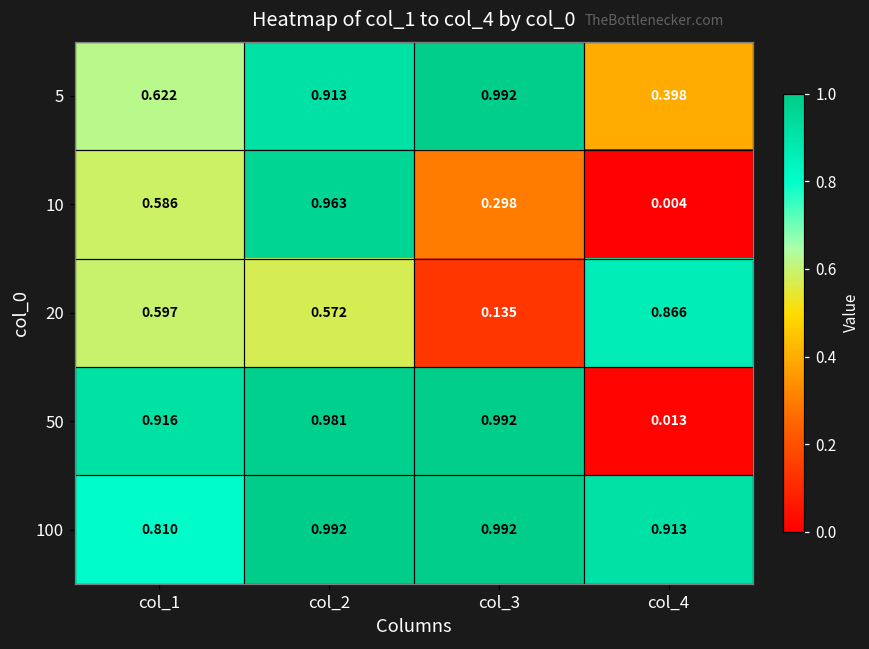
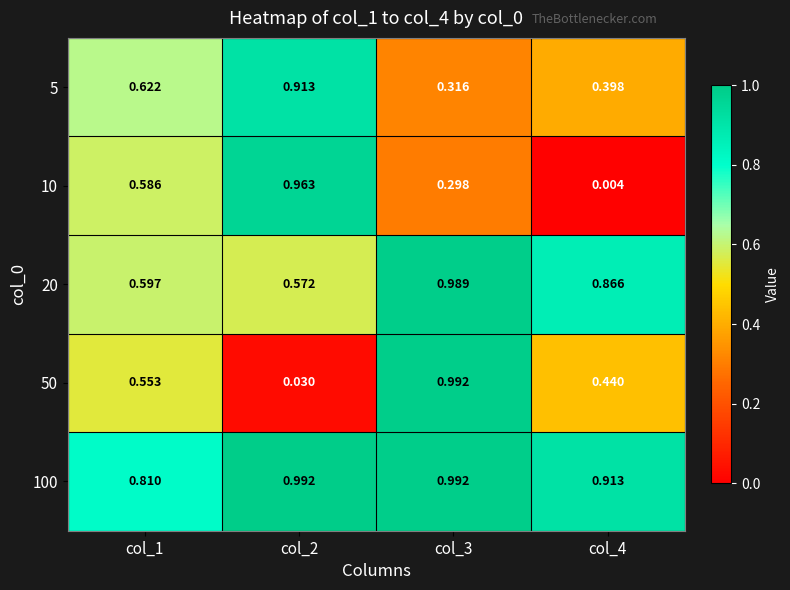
  {
    "5": {
      "col_1": 0.622,
      "col_2": 0.913,
-     "col_3": 0.992,
+     "col_3": 0.316,
      "col_4": 0.398
    },
    "10": {
      "col_1": 0.586,
      "col_2": 0.963,
      "col_3": 0.298,
      "col_4": 0.004
    },
    "20": {
      "col_1": 0.597,
      "col_2": 0.572,
-     "col_3": 0.135,
+     "col_3": 0.989,
      "col_4": 0.866
    },
    "50": {
-     "col_1": 0.916,
-     "col_2": 0.981,
+     "col_1": 0.553,
+     "col_2": 0.030,
      "col_3": 0.992,
-     "col_4": 0.013
+     "col_4": 0.440
    },
    "100": {
      "col_1": 0.810,
      "col_2": 0.992,
      "col_3": 0.992,
      "col_4": 0.913
    }
  }
